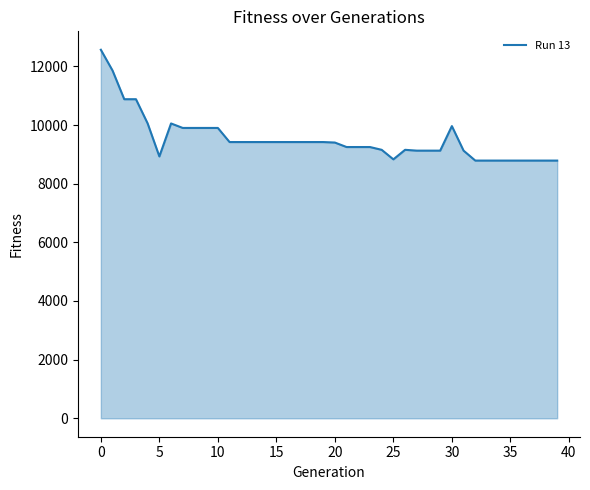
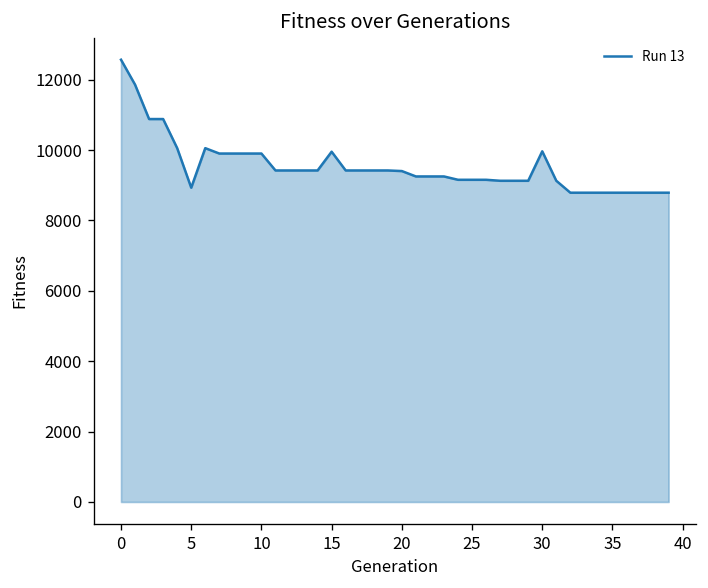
  {
    "0": 12600,
    "5": 8900,
    "10": 9900,
-   "15": 9400,
+   "15": 10000,
    "20": 9400,
-   "25": 8800,
+   "25": 9200,
    "30": 10000,
    "35": 8800
  }
